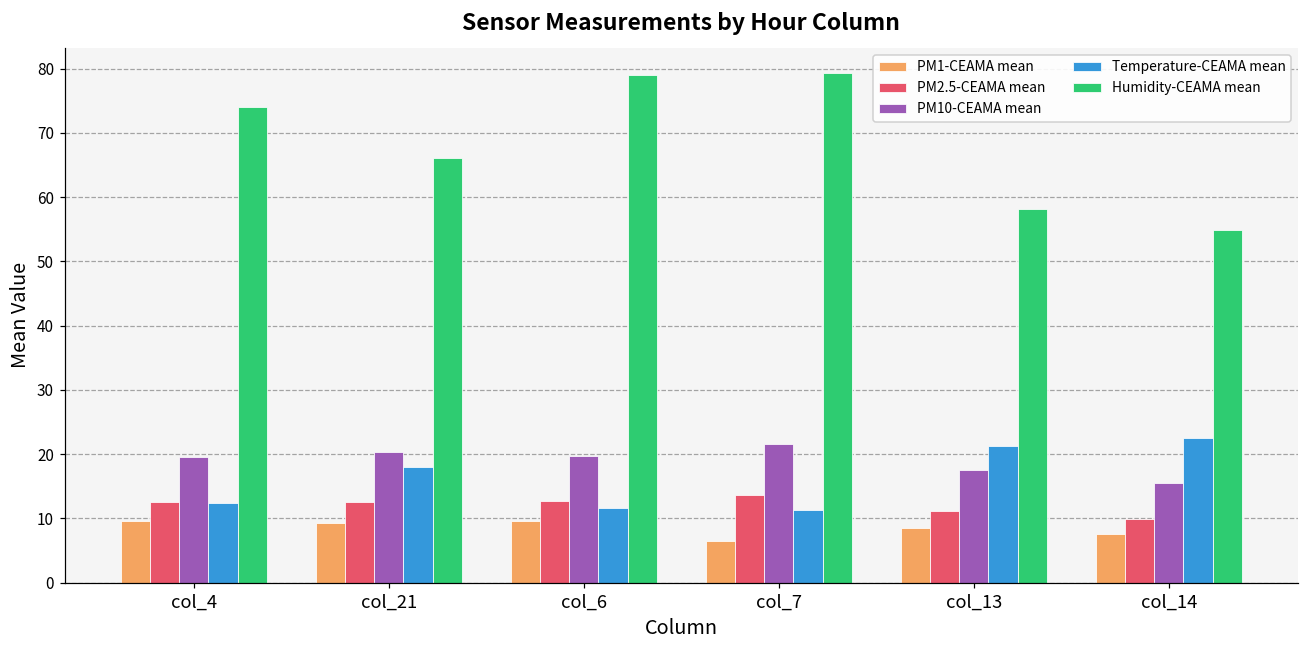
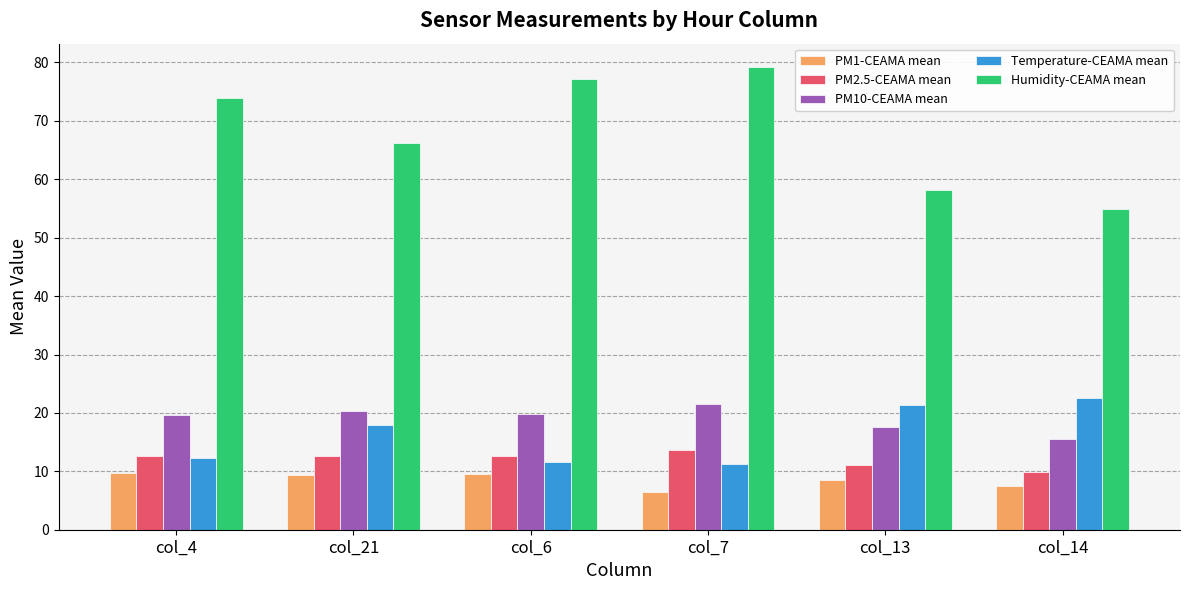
  {
    "PM1-CEAMA mean": {
      "col_4": 10,
      "col_21": 9,
      "col_6": 10,
      "col_7": 7,
      "col_13": 8,
      "col_14": 8
    },
    "PM2.5-CEAMA mean": {
      "col_4": 13,
      "col_21": 13,
      "col_6": 13,
      "col_7": 14,
      "col_13": 11,
      "col_14": 10
    },
    "PM10-CEAMA mean": {
      "col_4": 20,
      "col_21": 20,
      "col_6": 20,
      "col_7": 22,
      "col_13": 18,
      "col_14": 16
    },
    "Temperature-CEAMA mean": {
      "col_4": 12,
      "col_21": 18,
      "col_6": 12,
      "col_7": 11,
      "col_13": 21,
      "col_14": 23
    },
    "Humidity-CEAMA mean": {
      "col_4": 74,
      "col_21": 66,
-     "col_6": 79,
+     "col_6": 77,
      "col_7": 79,
      "col_13": 58,
      "col_14": 55
    }
  }
